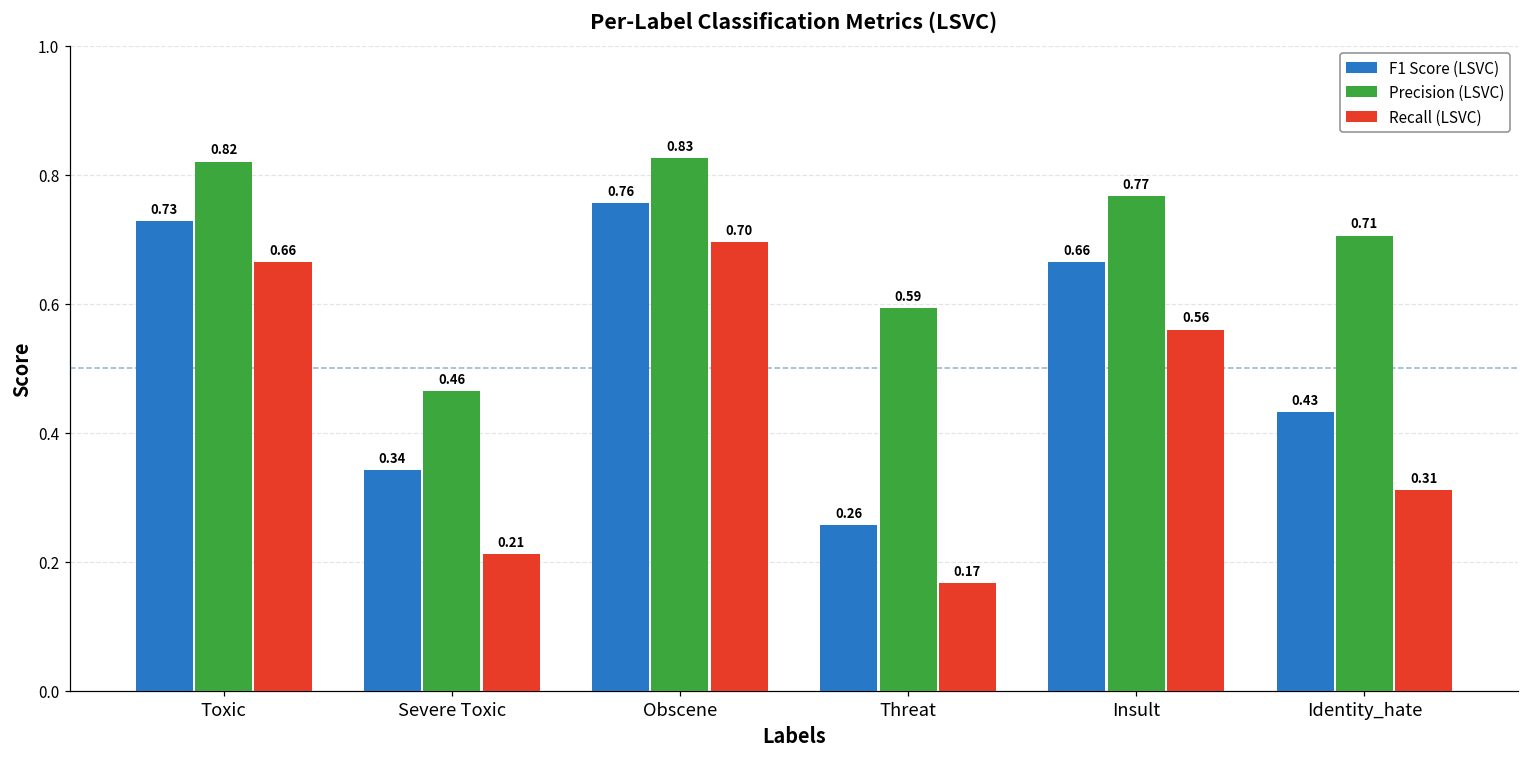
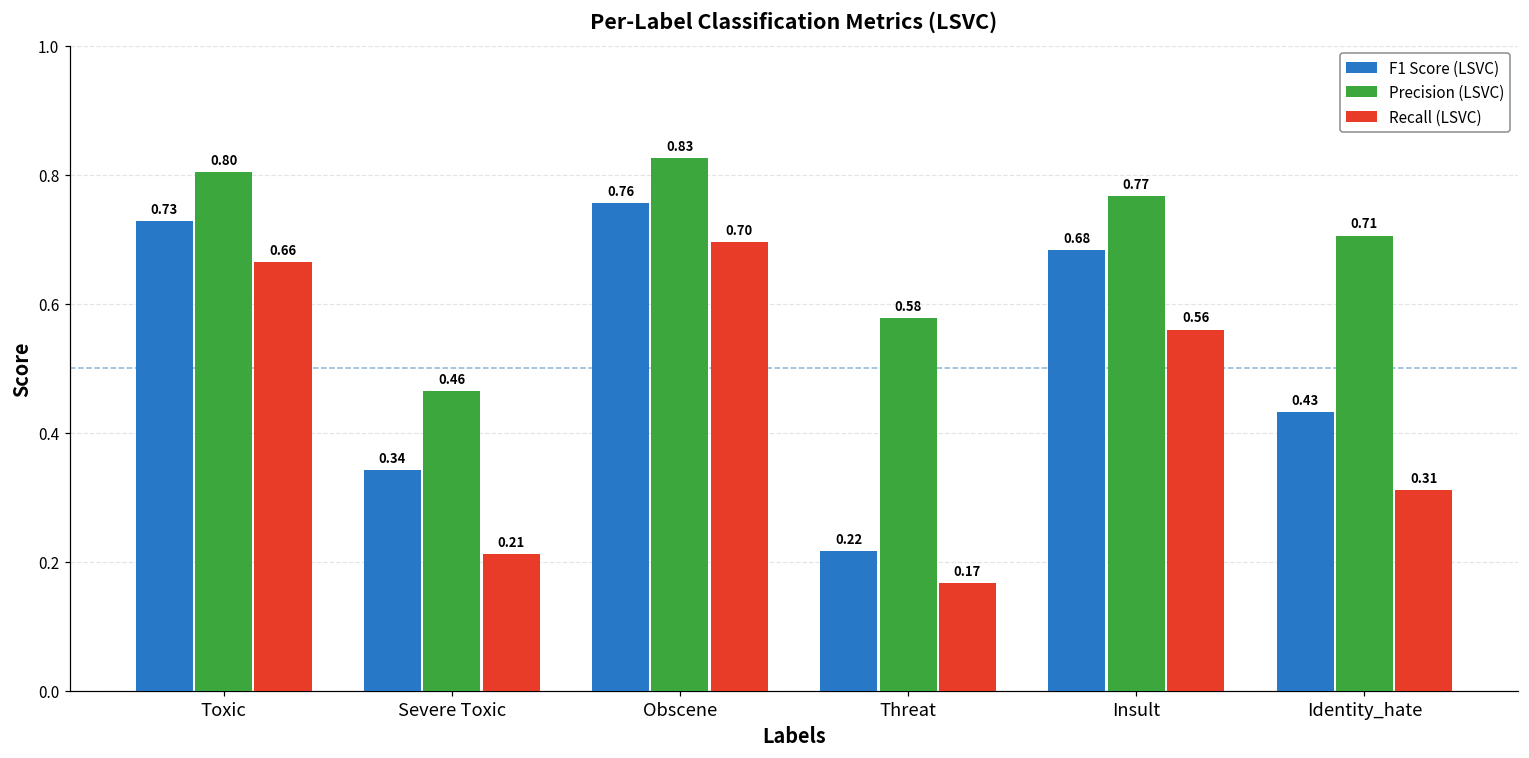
  {
    "F1 Score (LSVC)": {
      "Toxic": 0.73,
      "Severe Toxic": 0.34,
      "Obscene": 0.76,
-     "Threat": 0.26,
-     "Insult": 0.66,
+     "Threat": 0.22,
+     "Insult": 0.68,
      "Identity_hate": 0.43
    },
    "Precision (LSVC)": {
-     "Toxic": 0.82,
+     "Toxic": 0.80,
      "Severe Toxic": 0.46,
      "Obscene": 0.83,
-     "Threat": 0.59,
+     "Threat": 0.58,
      "Insult": 0.77,
      "Identity_hate": 0.71
    },
    "Recall (LSVC)": {
      "Toxic": 0.66,
      "Severe Toxic": 0.21,
      "Obscene": 0.70,
      "Threat": 0.17,
      "Insult": 0.56,
      "Identity_hate": 0.31
    }
  }
